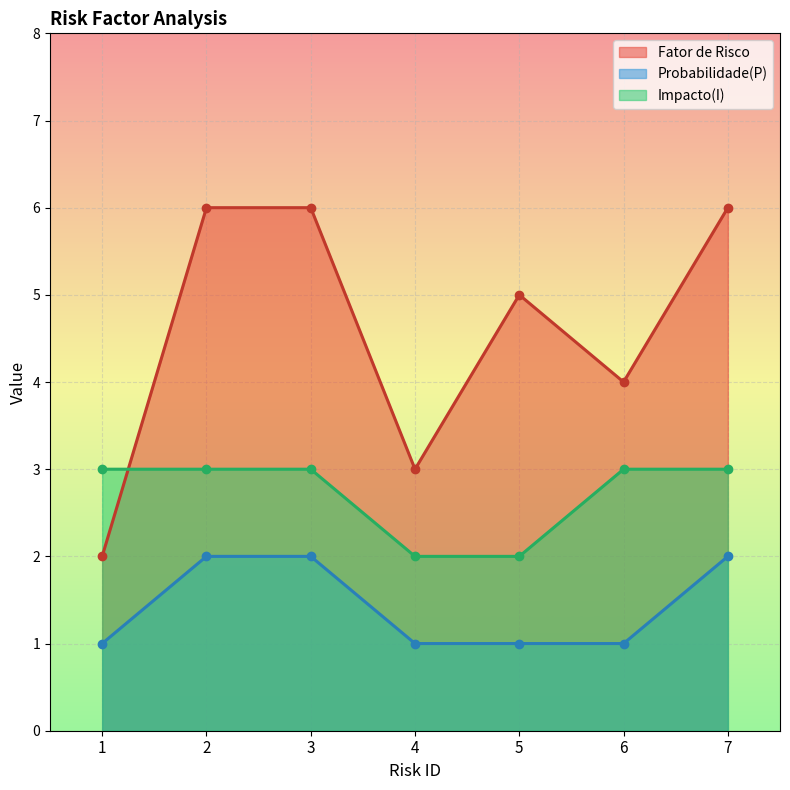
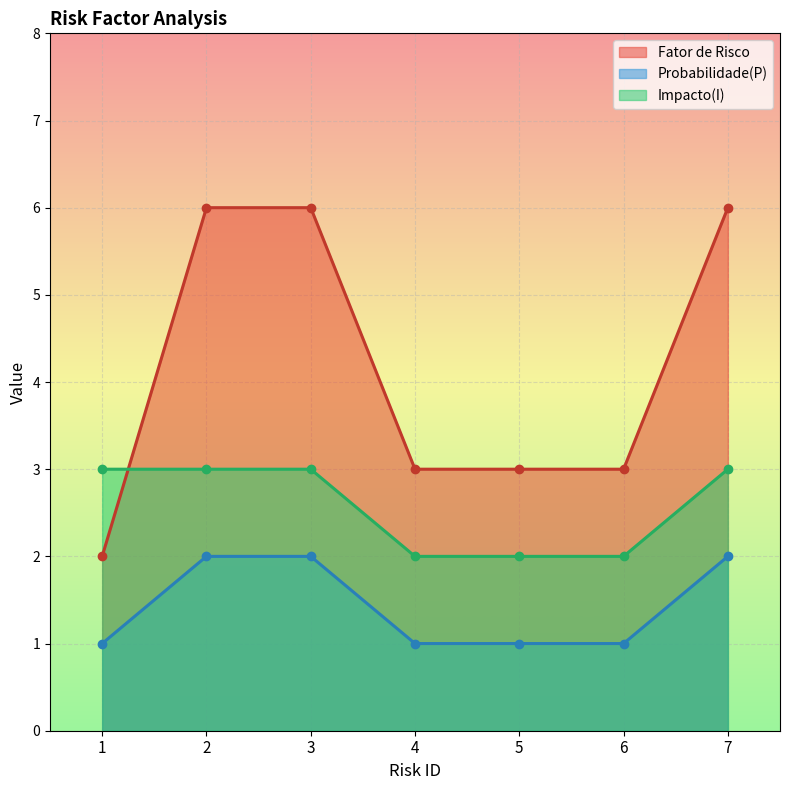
  {
    "Fator de Risco": {
      "1": 2,
      "2": 6,
      "3": 6,
      "4": 3,
-     "5": 5,
-     "6": 4,
+     "5": 3,
+     "6": 3,
      "7": 6
    },
    "Probabilidade(P)": {
      "1": 1,
      "2": 2,
      "3": 2,
      "4": 1,
      "5": 1,
      "6": 1,
      "7": 2
    },
    "Impacto(I)": {
      "1": 3,
      "2": 3,
      "3": 3,
      "4": 2,
      "5": 2,
-     "6": 3,
+     "6": 2,
      "7": 3
    }
  }
